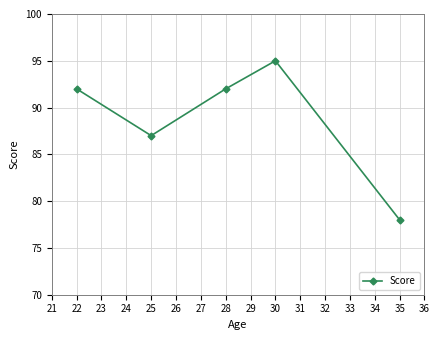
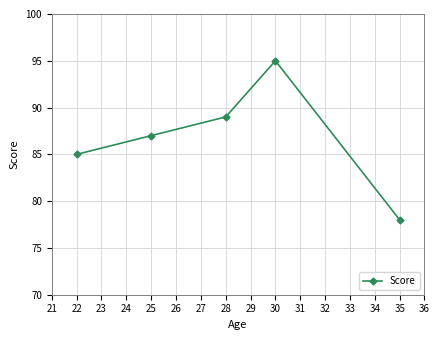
  {
-   "22": 92,
+   "22": 85,
    "25": 87,
-   "28": 92,
+   "28": 89,
    "30": 95,
    "35": 78
  }
